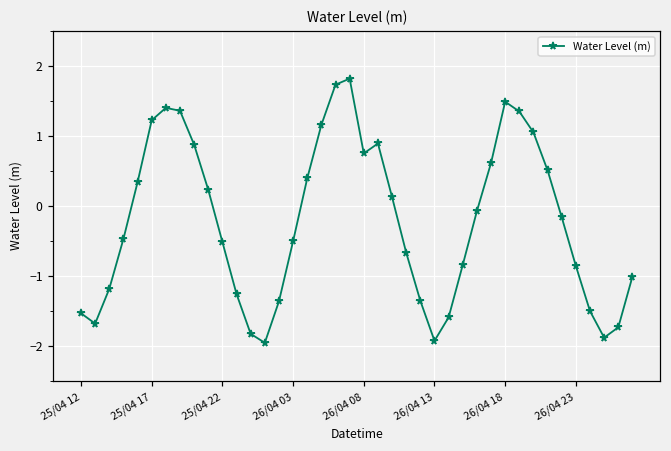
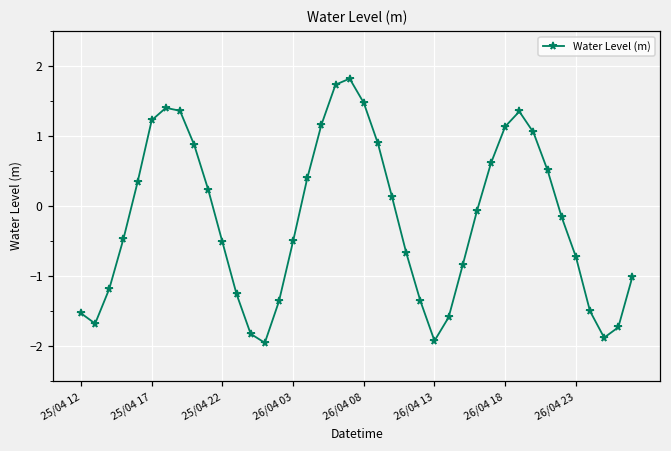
  {
    "25/04 12": -1.5,
    "25/04 17": 1.2,
    "25/04 22": -0.5,
    "26/04 03": -0.5,
-   "26/04 08": 0.8,
+   "26/04 08": 1.5,
    "26/04 13": -1.9,
-   "26/04 18": 1.5,
-   "26/04 23": -0.9
+   "26/04 18": 1.1,
+   "26/04 23": -0.7
  }
